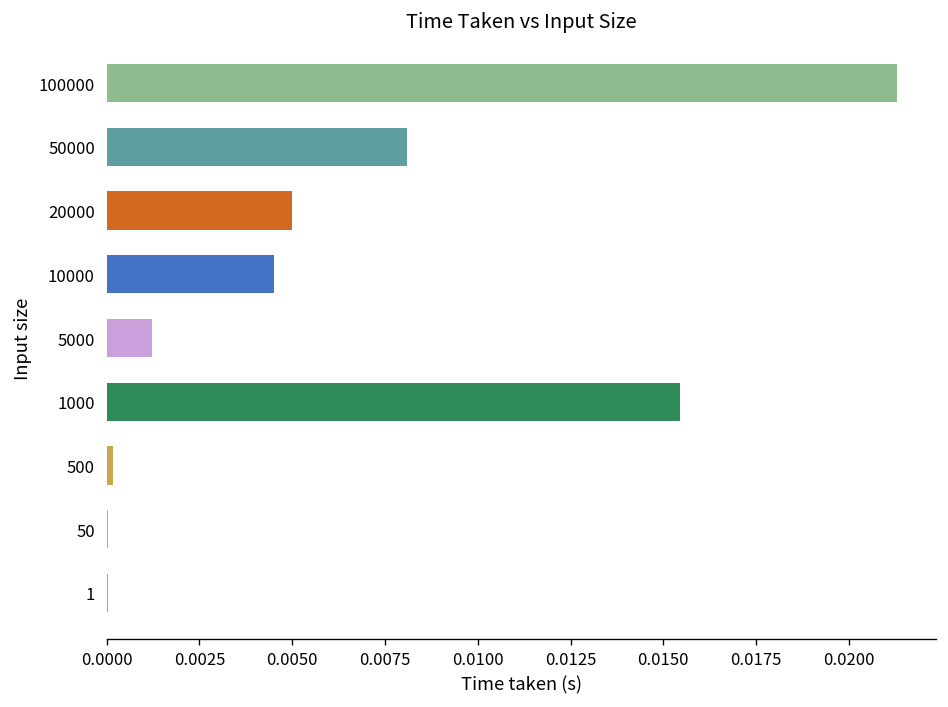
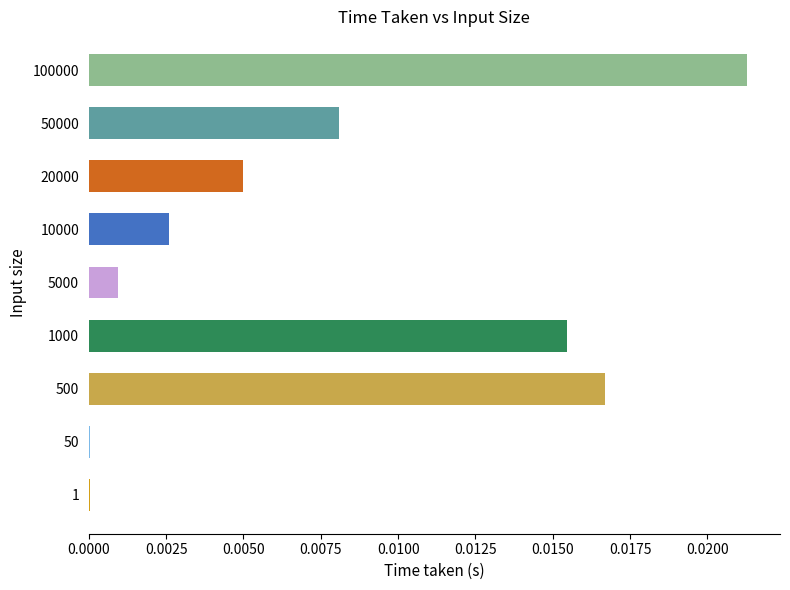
  {
    "100000": 0.0213,
    "50000": 0.0081,
    "20000": 0.0050,
-   "10000": 0.0045,
-   "5000": 0.0012,
+   "10000": 0.0026,
+   "5000": 0.0010,
    "1000": 0.0155,
-   "500": 0.0002
+   "500": 0.0167
  }
